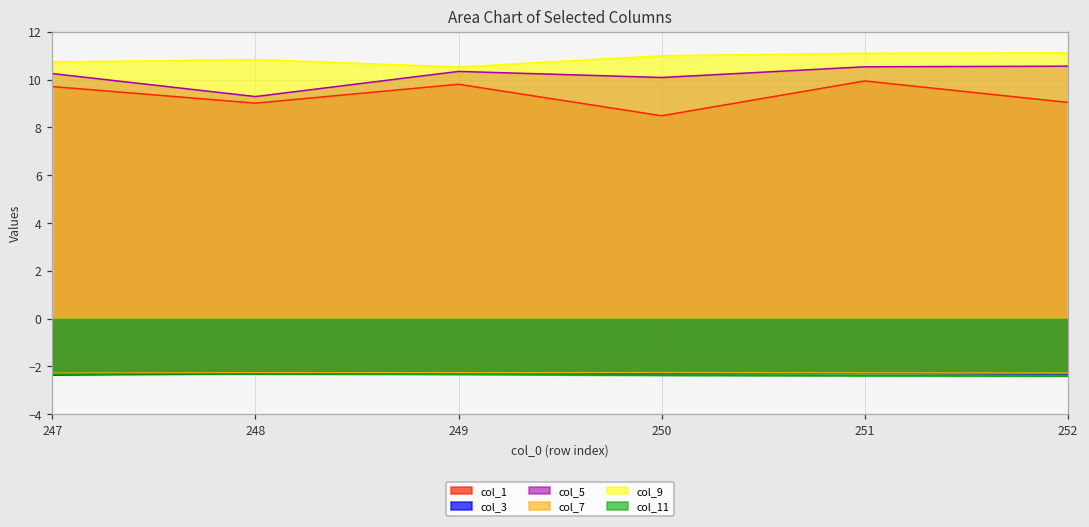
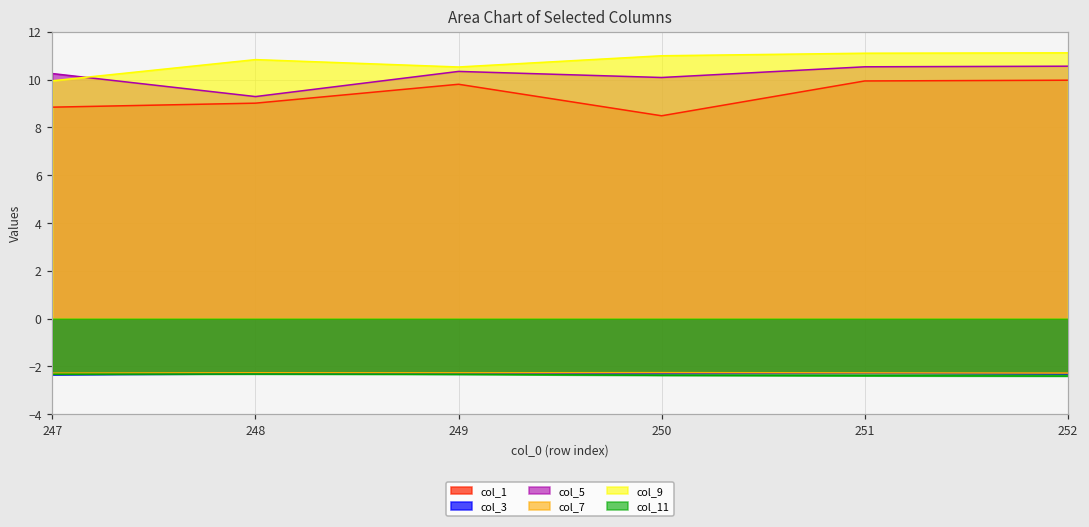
  {
    "col_1": {
-     "247": 9.7,
+     "247": 8.8,
      "248": 9.0,
      "249": 9.8,
      "250": 8.5,
      "251": 9.9,
-     "252": 9.0
+     "252": 10.0
    },
    "col_5": {
      "247": 10.3,
      "248": 9.3,
      "249": 10.3,
      "250": 10.1,
      "251": 10.5,
      "252": 10.6
    },
    "col_9": {
-     "247": 10.7,
+     "247": 9.9,
      "248": 10.8,
      "249": 10.5,
      "250": 11.0,
      "251": 11.1,
      "252": 11.1
    }
  }
